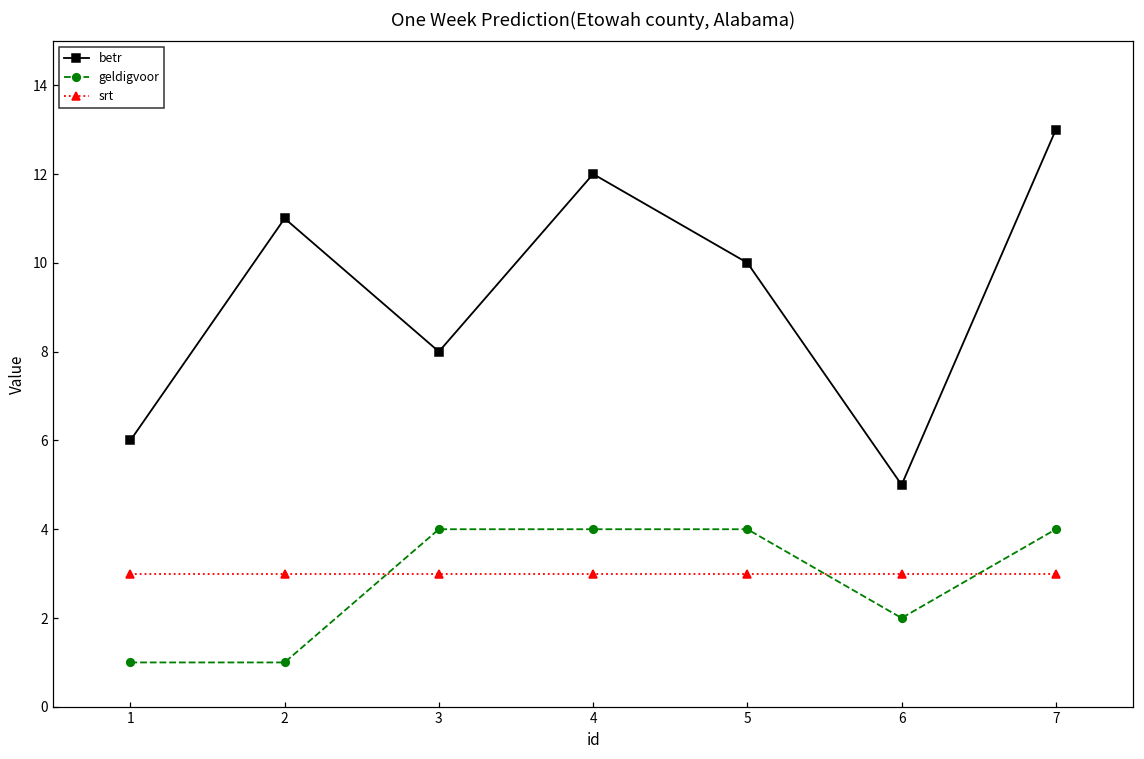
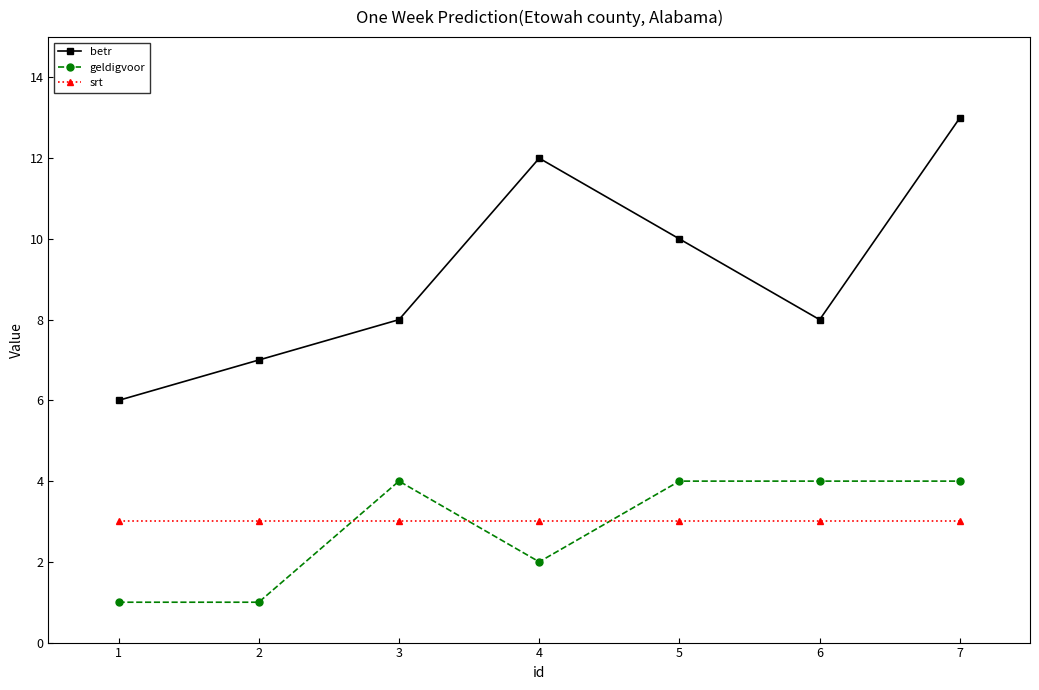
  {
    "betr": {
      "1": 6,
-     "2": 11,
+     "2": 7,
      "3": 8,
      "4": 12,
      "5": 10,
-     "6": 5,
+     "6": 8,
      "7": 13
    },
    "geldigvoor": {
      "1": 1,
      "2": 1,
      "3": 4,
-     "4": 4,
+     "4": 2,
      "5": 4,
-     "6": 2,
+     "6": 4,
      "7": 4
    },
    "srt": {
      "1": 3,
      "2": 3,
      "3": 3,
      "4": 3,
      "5": 3,
      "6": 3,
      "7": 3
    }
  }
